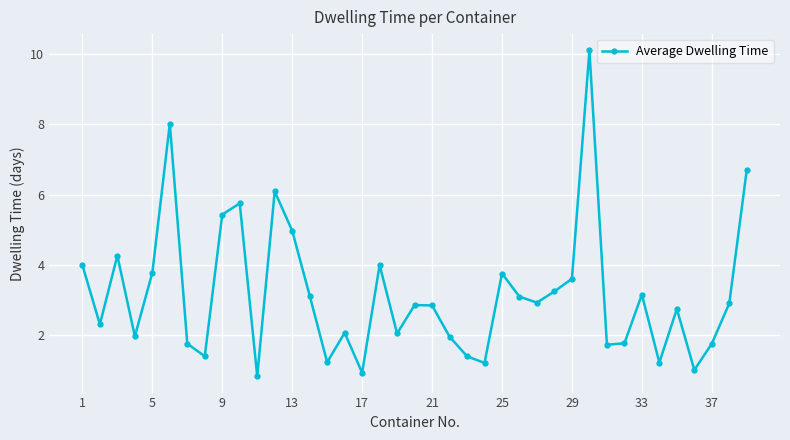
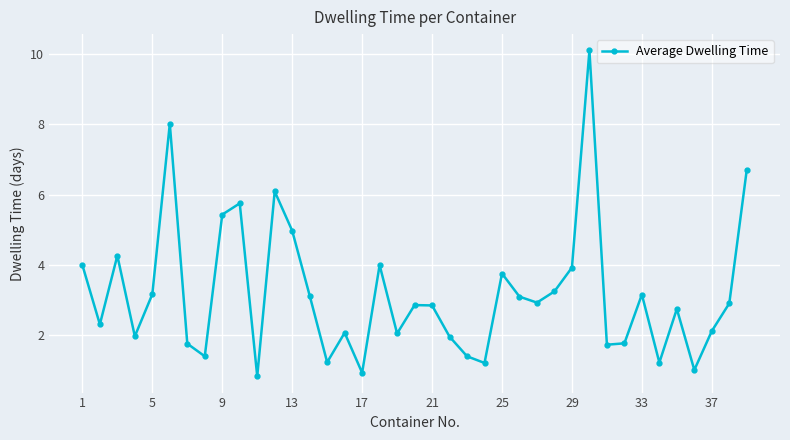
  {
    "1": 4.0,
-   "5": 3.8,
+   "5": 3.2,
    "9": 5.4,
    "13": 5.0,
    "17": 0.9,
    "21": 2.8,
    "25": 3.8,
-   "29": 3.6,
+   "29": 3.9,
    "33": 3.2,
-   "37": 1.8
+   "37": 2.1
  }
